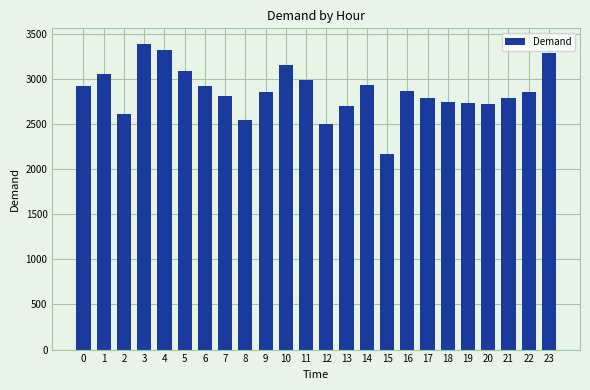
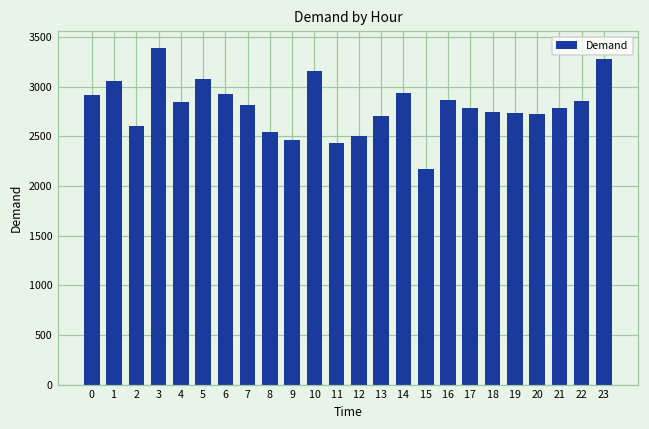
  {
    "0": 2900,
    "1": 3100,
    "2": 2600,
    "3": 3400,
-   "4": 3300,
+   "4": 2900,
    "5": 3100,
    "6": 2900,
    "7": 2800,
    "8": 2500,
-   "9": 2900,
+   "9": 2500,
    "10": 3200,
-   "11": 3000,
+   "11": 2400,
    "12": 2500,
    "13": 2700,
    "14": 2900,
    "15": 2200,
    "16": 2900,
    "17": 2800,
    "18": 2700,
    "19": 2700,
    "20": 2700,
    "21": 2800,
    "22": 2900,
    "23": 3300
  }
